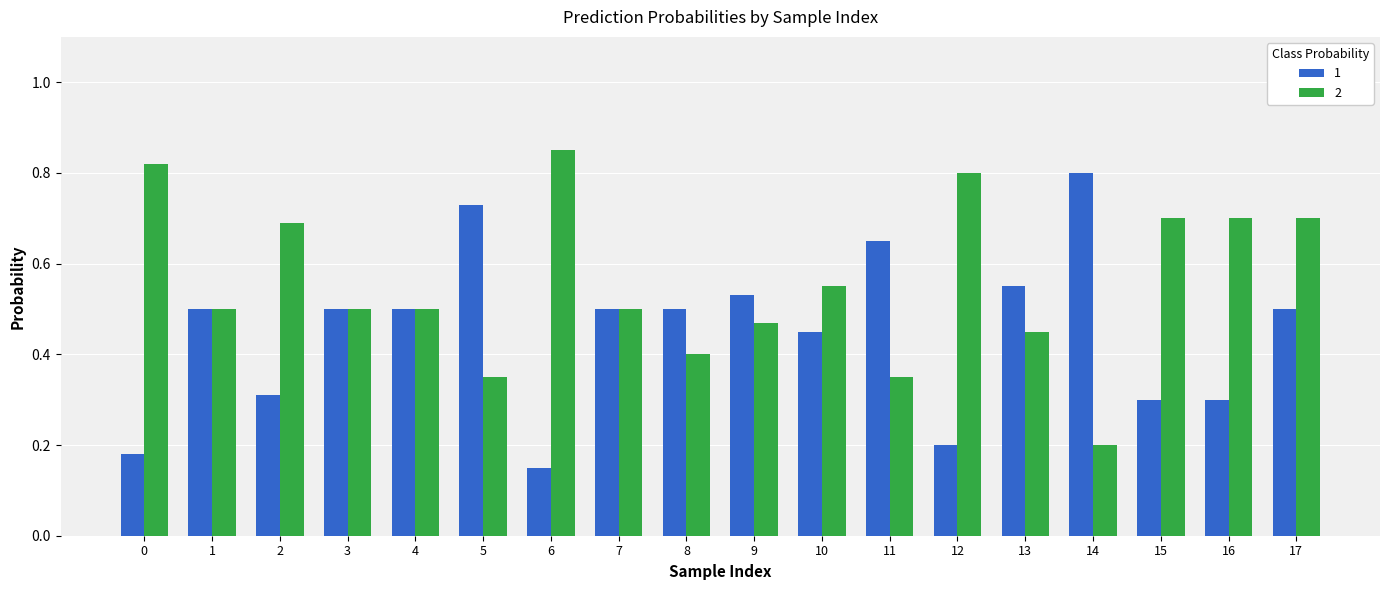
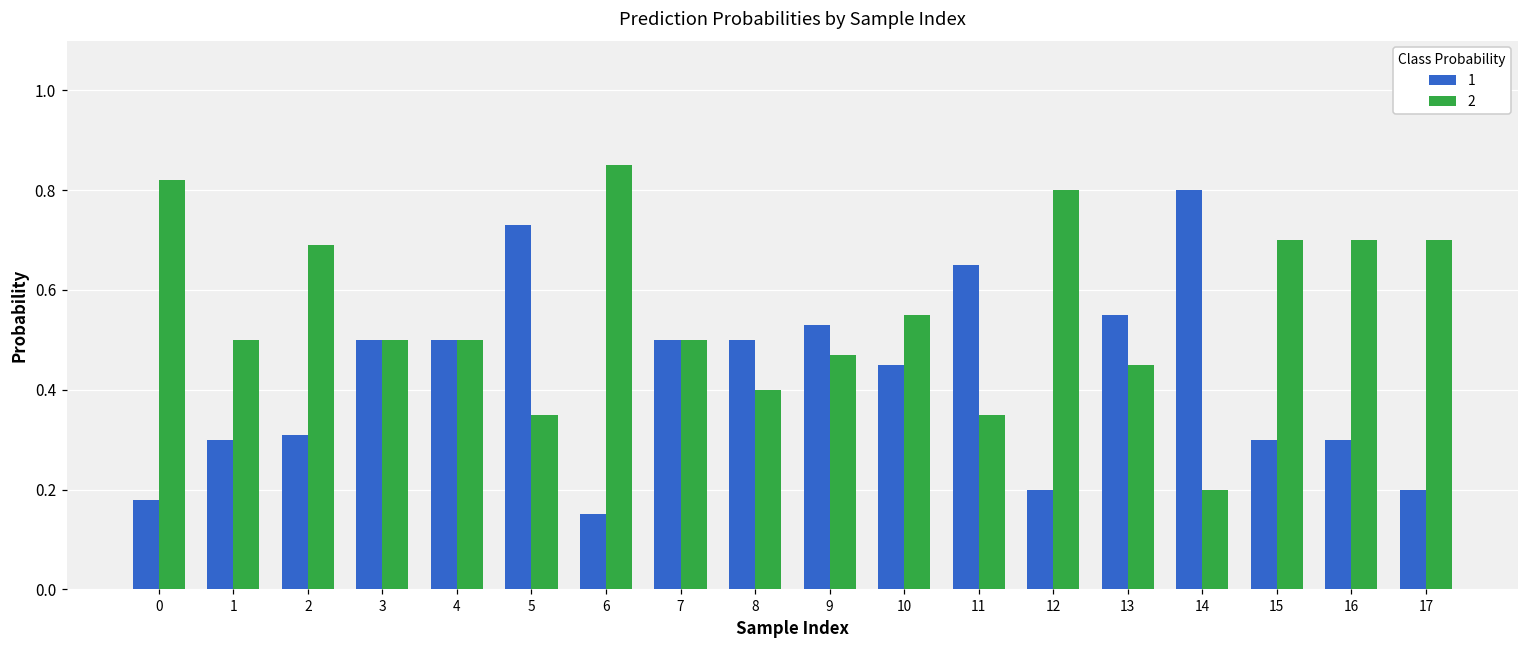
  {
    "1": {
      "0": 0.18,
-     "1": 0.5,
+     "1": 0.3,
      "2": 0.31,
      "3": 0.5,
      "4": 0.5,
      "5": 0.73,
      "6": 0.15,
      "7": 0.5,
      "8": 0.5,
      "9": 0.53,
      "10": 0.45,
      "11": 0.65,
      "12": 0.2,
      "13": 0.55,
      "14": 0.8,
      "15": 0.3,
      "16": 0.3,
-     "17": 0.5
+     "17": 0.2
    },
    "2": {
      "0": 0.82,
      "1": 0.5,
      "2": 0.69,
      "3": 0.5,
      "4": 0.5,
      "5": 0.35,
      "6": 0.85,
      "7": 0.5,
      "8": 0.4,
      "9": 0.47,
      "10": 0.55,
      "11": 0.35,
      "12": 0.8,
      "13": 0.45,
      "14": 0.2,
      "15": 0.7,
      "16": 0.7,
      "17": 0.7
    }
  }
